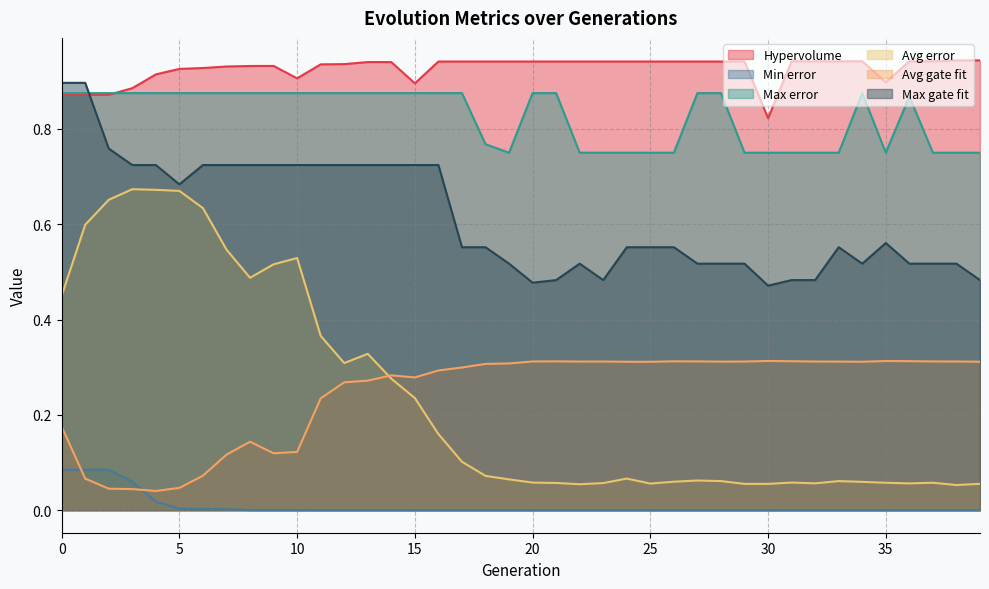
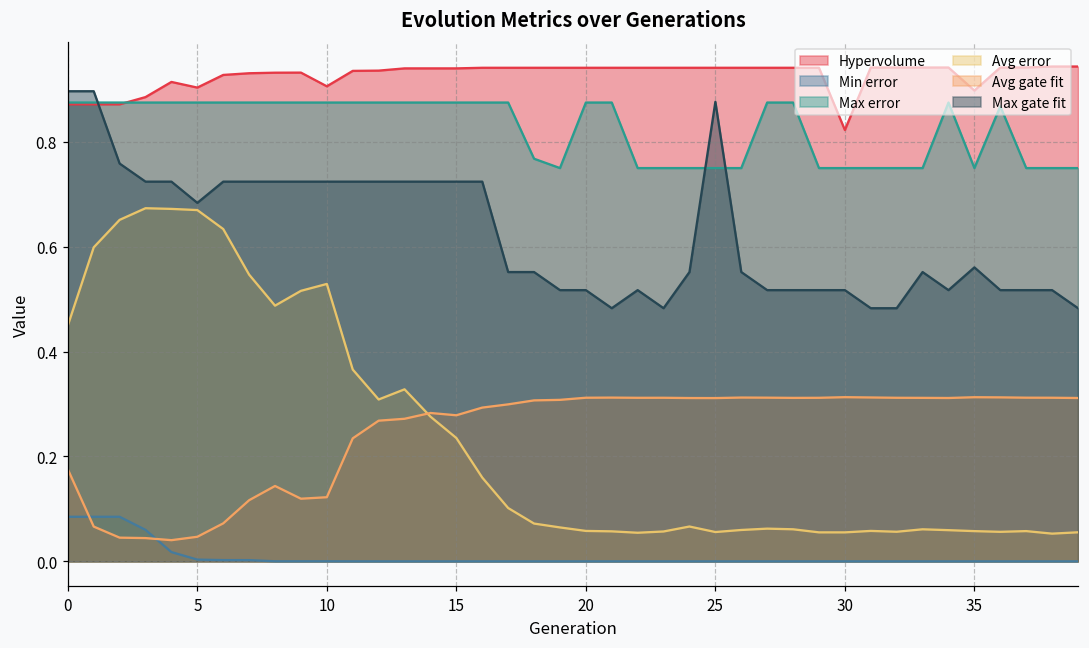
  {
    "Hypervolume": {
-     "5": 0.93,
+     "5": 0.90,
      "10": 0.91,
-     "15": 0.90,
+     "15": 0.94,
      "20": 0.94,
      "25": 0.94,
      "30": 0.82
    },
    "Max gate fit": {
      "0": 0.90,
      "5": 0.68,
      "10": 0.72,
      "15": 0.72,
-     "20": 0.48,
-     "25": 0.55,
-     "30": 0.47,
+     "20": 0.52,
+     "25": 0.88,
+     "30": 0.52,
      "35": 0.56
    }
  }
